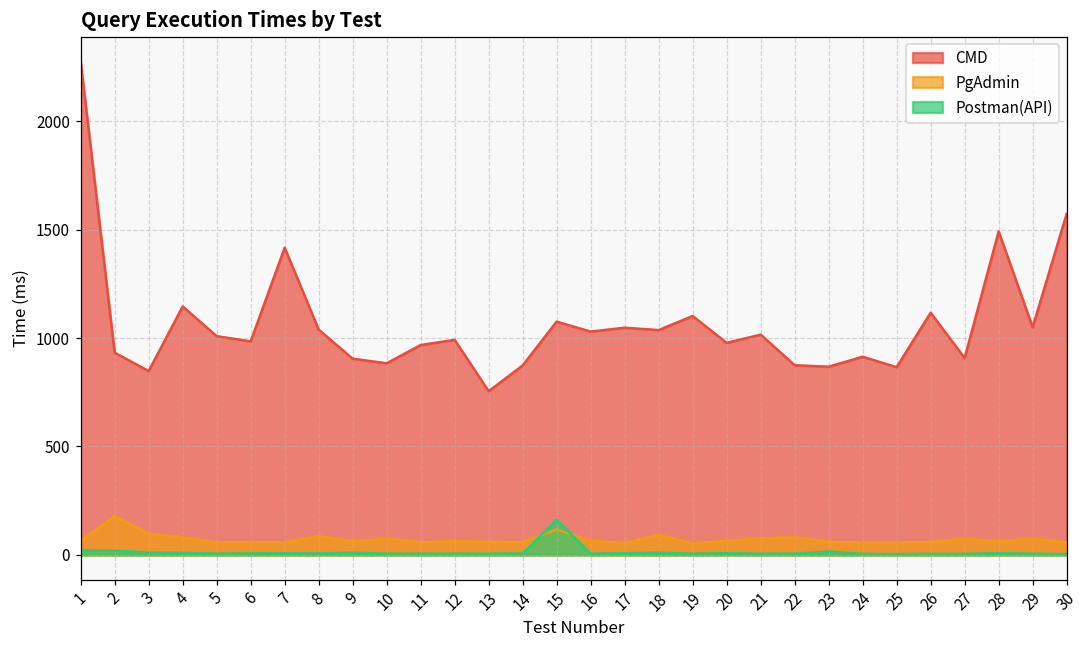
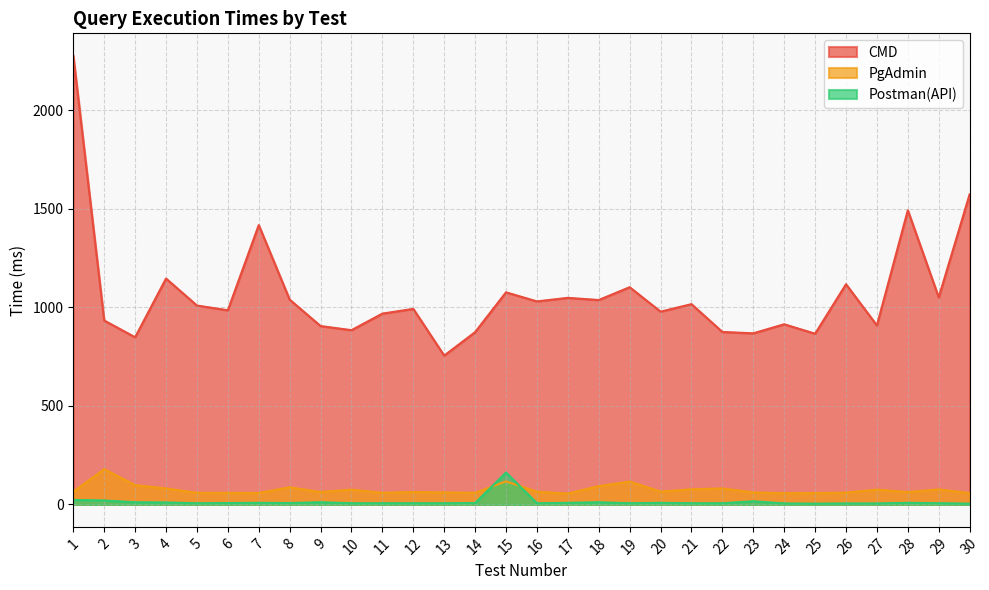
  {
    "CMD": {
      "1": 2280,
      "2": 930,
      "3": 850,
      "4": 1150,
      "5": 1010,
      "6": 990,
      "7": 1420,
      "8": 1040,
      "9": 910,
      "10": 880,
      "11": 970,
      "12": 990,
      "13": 760,
      "14": 870,
      "15": 1080,
      "16": 1030,
      "17": 1050,
      "18": 1040,
      "19": 1100,
      "20": 980,
      "21": 1020,
      "22": 880,
      "23": 870,
      "24": 910,
      "25": 870,
      "26": 1120,
      "27": 910,
      "28": 1490,
      "29": 1050,
      "30": 1570
    },
    "PgAdmin": {
      "1": 70,
      "2": 180,
      "3": 100,
      "4": 80,
      "5": 60,
      "6": 60,
      "7": 60,
      "8": 90,
      "9": 60,
      "10": 80,
      "11": 60,
      "12": 60,
      "13": 60,
      "14": 60,
      "15": 120,
      "16": 70,
      "17": 60,
      "18": 90,
-     "19": 50,
+     "19": 120,
      "20": 70,
      "21": 80,
      "22": 80,
      "23": 60,
      "24": 60,
      "25": 60,
      "26": 60,
      "27": 80,
      "28": 60,
      "29": 80,
      "30": 60
    },
    "Postman(API)": {
      "1": 20,
      "2": 20,
      "3": 10,
      "4": 10,
      "5": 10,
      "6": 10,
      "7": 10,
      "8": 10,
      "9": 10,
      "10": 10,
      "11": 10,
      "12": 10,
      "13": 10,
      "14": 10,
      "15": 160,
      "16": 10,
      "17": 10,
      "18": 10,
      "19": 10,
      "20": 10,
      "21": 10,
      "22": 10,
      "23": 20,
      "24": 10,
      "25": 0,
      "26": 10,
      "27": 10,
      "28": 10,
      "29": 10,
      "30": 0
    }
  }
